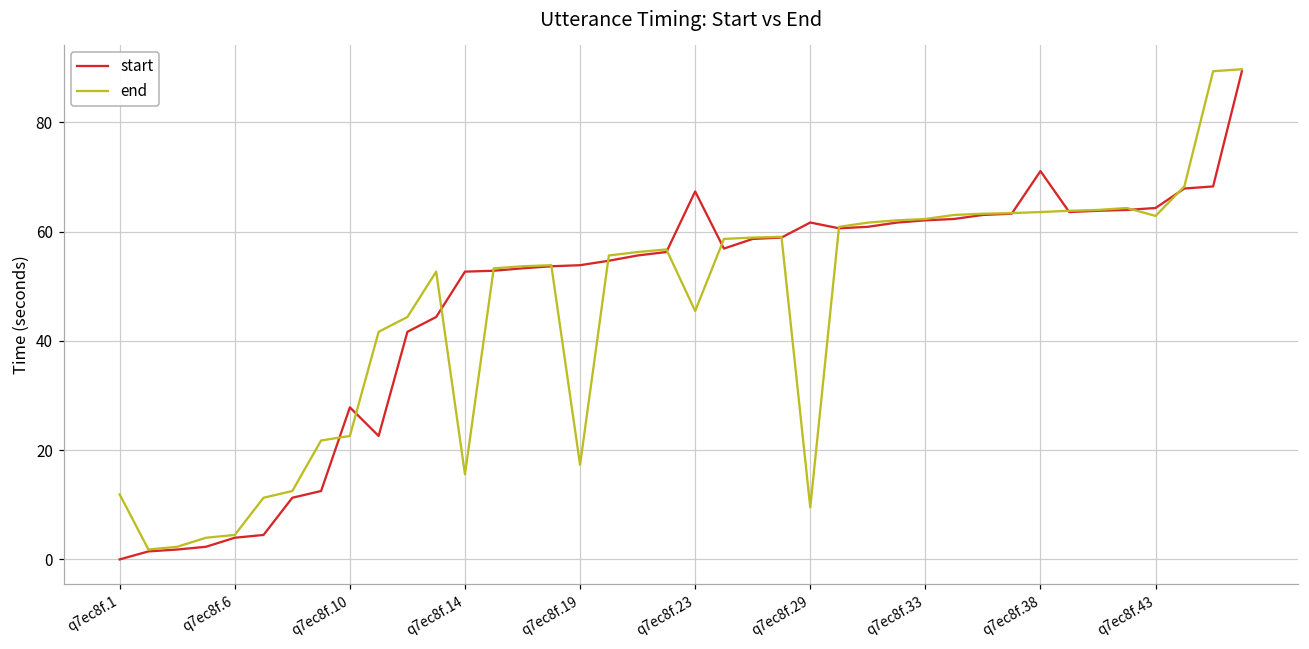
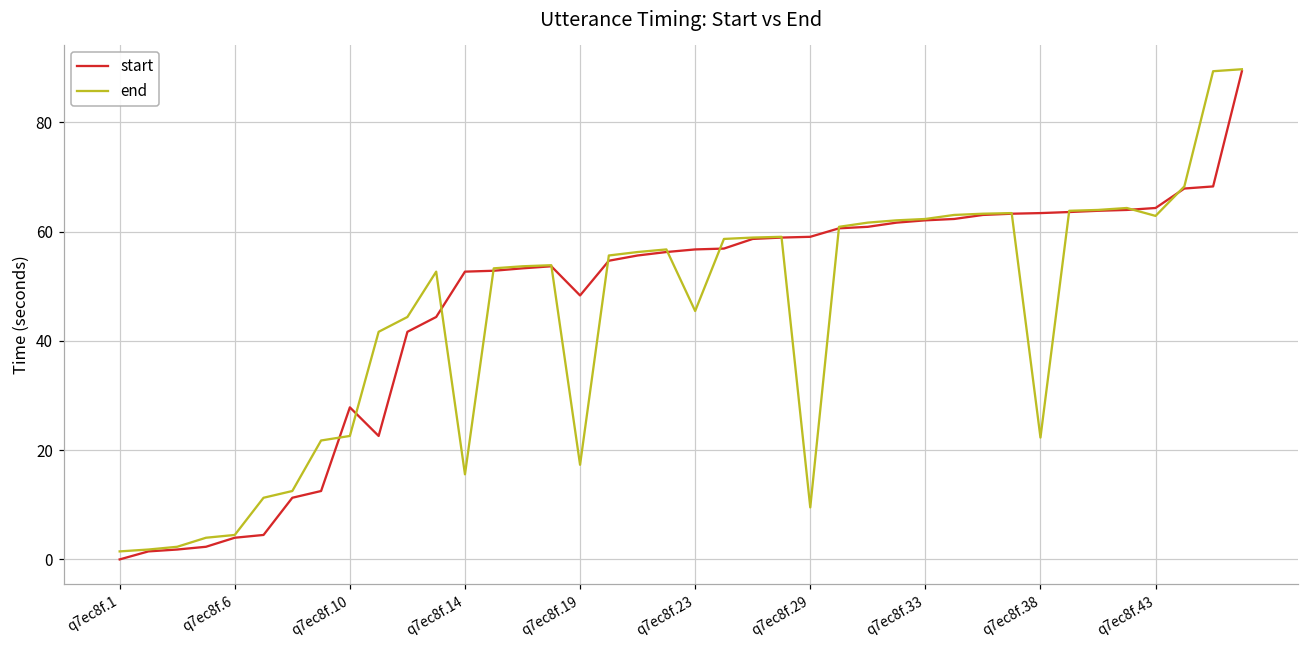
  {
    "start": {
      "q7ec8f.1": 0,
      "q7ec8f.6": 4,
      "q7ec8f.10": 28,
      "q7ec8f.14": 53,
-     "q7ec8f.19": 54,
-     "q7ec8f.23": 67,
-     "q7ec8f.29": 62,
-     "q7ec8f.38": 71,
+     "q7ec8f.19": 48,
+     "q7ec8f.23": 57,
+     "q7ec8f.29": 59,
+     "q7ec8f.38": 63,
      "q7ec8f.43": 64
    },
    "end": {
-     "q7ec8f.1": 12,
+     "q7ec8f.1": 1,
      "q7ec8f.6": 4,
      "q7ec8f.10": 23,
      "q7ec8f.14": 16,
      "q7ec8f.19": 17,
      "q7ec8f.23": 45,
      "q7ec8f.29": 10,
-     "q7ec8f.38": 64,
+     "q7ec8f.38": 22,
      "q7ec8f.43": 63
    }
  }
